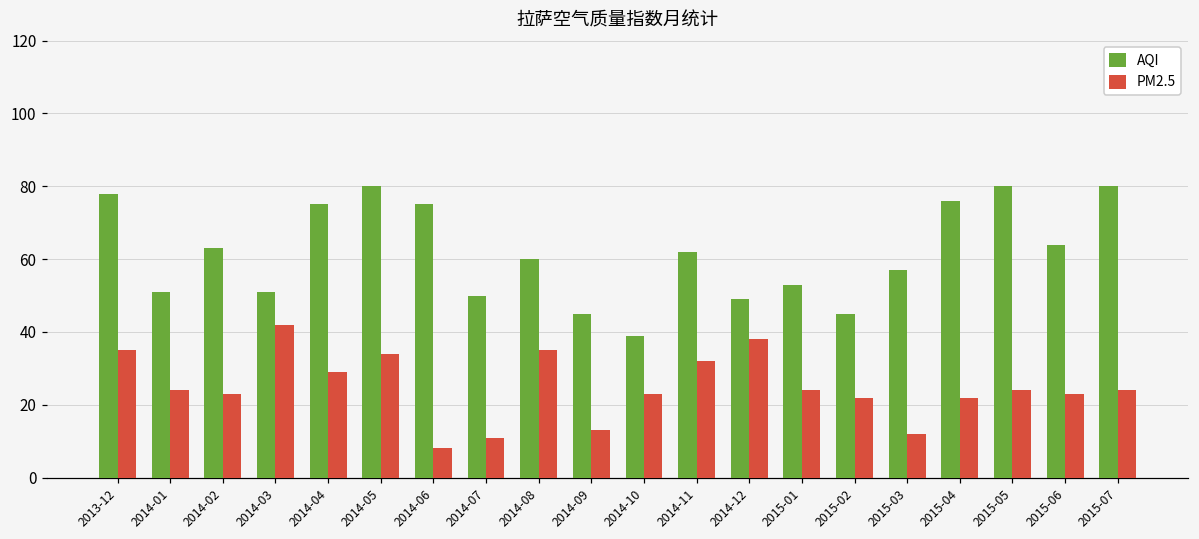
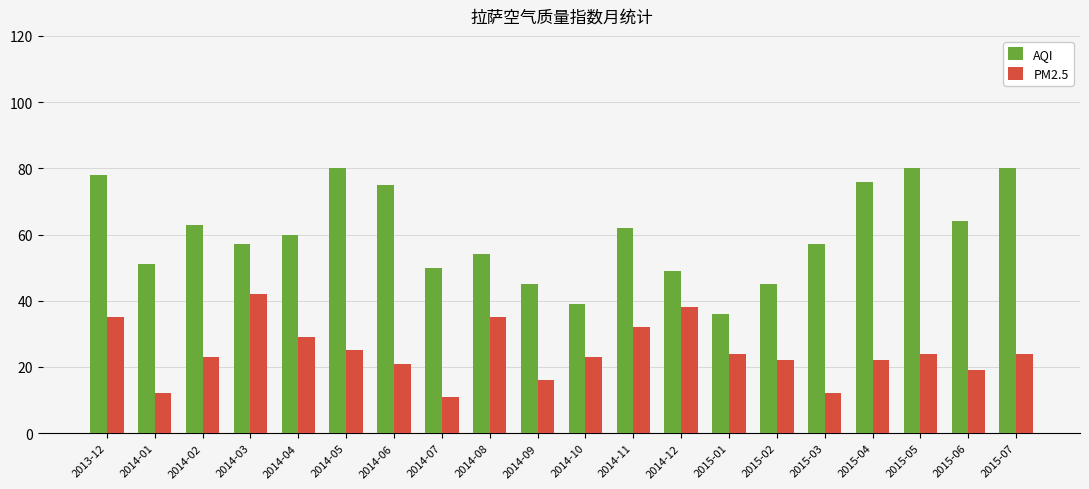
  {
    "AQI": {
      "2013-12": 78,
      "2014-01": 51,
      "2014-02": 63,
-     "2014-03": 51,
-     "2014-04": 75,
+     "2014-03": 57,
+     "2014-04": 60,
      "2014-05": 80,
      "2014-06": 75,
      "2014-07": 50,
-     "2014-08": 60,
+     "2014-08": 54,
      "2014-09": 45,
      "2014-10": 39,
      "2014-11": 62,
      "2014-12": 49,
-     "2015-01": 53,
+     "2015-01": 36,
      "2015-02": 45,
      "2015-03": 57,
      "2015-04": 76,
      "2015-05": 80,
      "2015-06": 64,
      "2015-07": 80
    },
    "PM2.5": {
      "2013-12": 35,
-     "2014-01": 24,
+     "2014-01": 12,
      "2014-02": 23,
      "2014-03": 42,
      "2014-04": 29,
-     "2014-05": 34,
-     "2014-06": 8,
+     "2014-05": 25,
+     "2014-06": 21,
      "2014-07": 11,
      "2014-08": 35,
-     "2014-09": 13,
+     "2014-09": 16,
      "2014-10": 23,
      "2014-11": 32,
      "2014-12": 38,
      "2015-01": 24,
      "2015-02": 22,
      "2015-03": 12,
      "2015-04": 22,
      "2015-05": 24,
-     "2015-06": 23,
+     "2015-06": 19,
      "2015-07": 24
    }
  }
